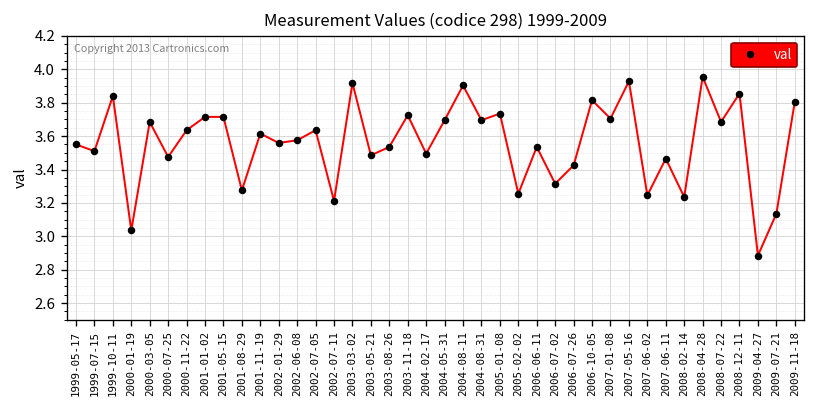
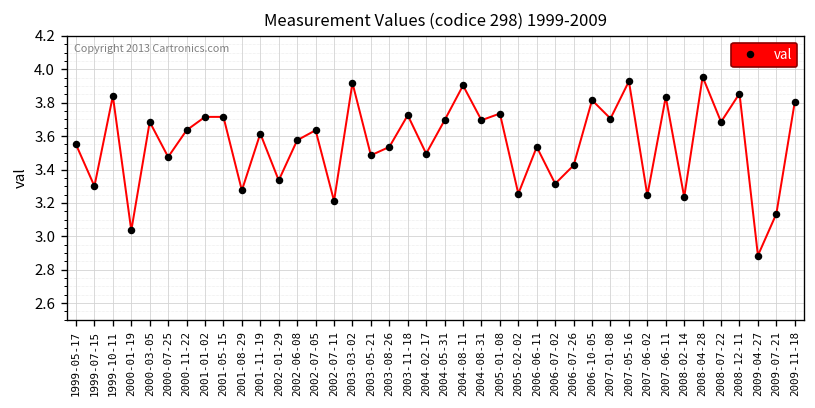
  {
    "1999-05-17": 3.55,
-   "1999-07-15": 3.51,
+   "1999-07-15": 3.30,
    "1999-10-11": 3.84,
    "2000-01-19": 3.04,
    "2000-03-05": 3.69,
    "2000-07-25": 3.48,
    "2000-11-22": 3.64,
    "2001-01-02": 3.72,
    "2001-05-15": 3.72,
    "2001-08-29": 3.28,
    "2001-11-19": 3.62,
-   "2002-01-29": 3.56,
+   "2002-01-29": 3.34,
    "2002-06-08": 3.58,
    "2002-07-05": 3.64,
    "2002-07-11": 3.21,
    "2003-03-02": 3.92,
    "2003-05-21": 3.49,
    "2003-08-26": 3.54,
    "2003-11-18": 3.73,
    "2004-02-17": 3.50,
    "2004-05-31": 3.70,
    "2004-08-11": 3.90,
    "2004-08-31": 3.70,
    "2005-01-08": 3.74,
    "2005-02-02": 3.26,
    "2006-06-11": 3.54,
    "2006-07-02": 3.32,
    "2006-07-26": 3.43,
    "2006-10-05": 3.82,
    "2007-01-08": 3.71,
    "2007-05-16": 3.93,
    "2007-06-02": 3.25,
-   "2007-06-11": 3.47,
+   "2007-06-11": 3.84,
    "2008-02-14": 3.24,
    "2008-04-28": 3.96,
    "2008-07-22": 3.69,
    "2008-12-11": 3.86,
    "2009-04-27": 2.89,
    "2009-07-21": 3.14,
    "2009-11-18": 3.81
  }
